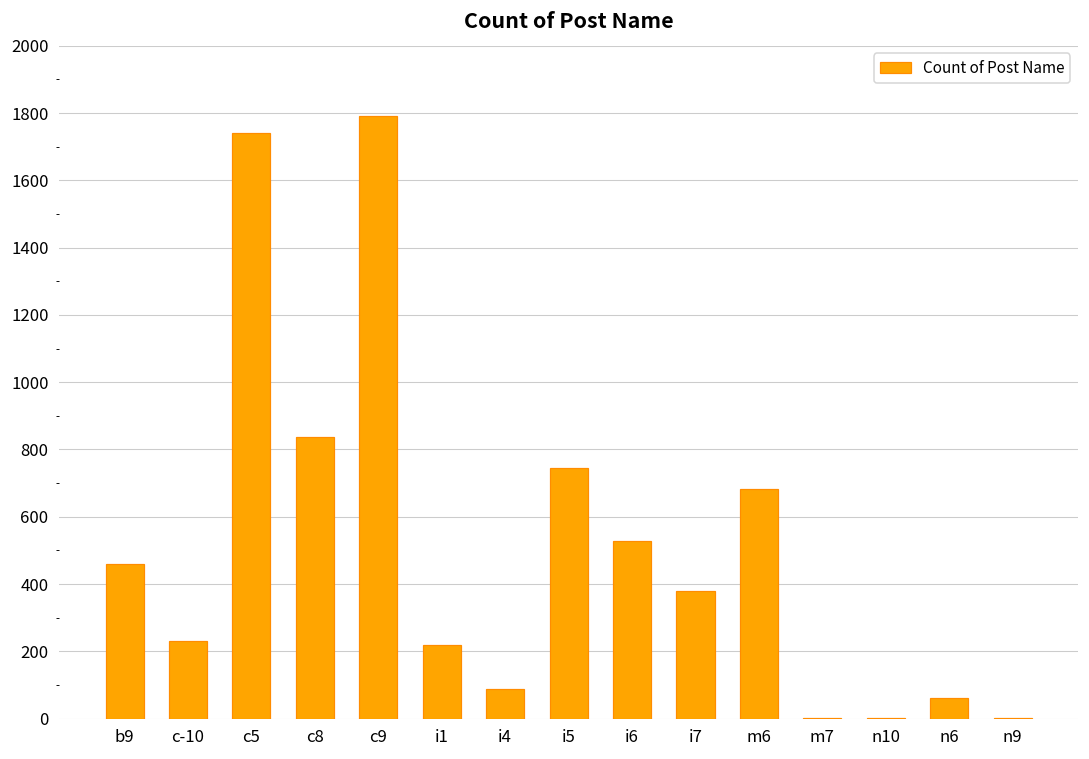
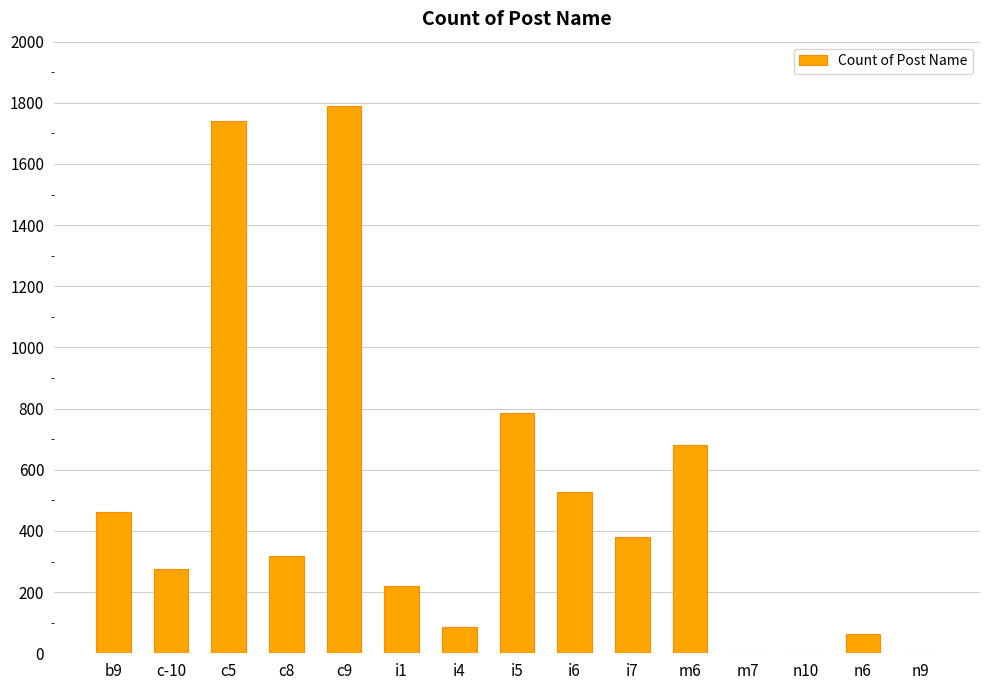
  {
    "b9": 460,
-   "c-10": 230,
+   "c-10": 280,
    "c5": 1740,
-   "c8": 840,
+   "c8": 320,
    "c9": 1790,
    "i1": 220,
    "i4": 90,
-   "i5": 750,
+   "i5": 790,
    "i6": 530,
    "i7": 380,
    "m6": 680,
    "n6": 60
  }
